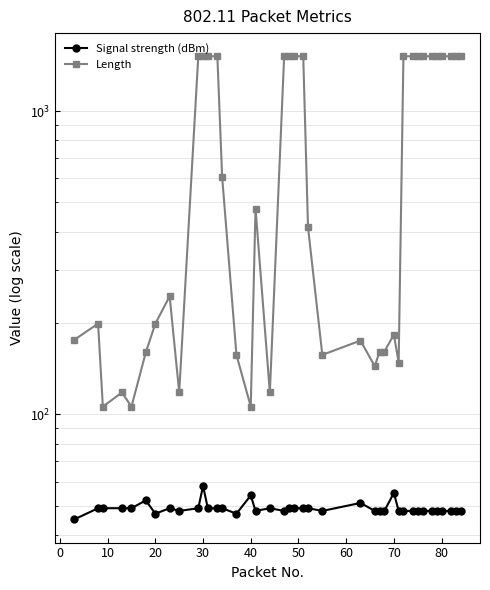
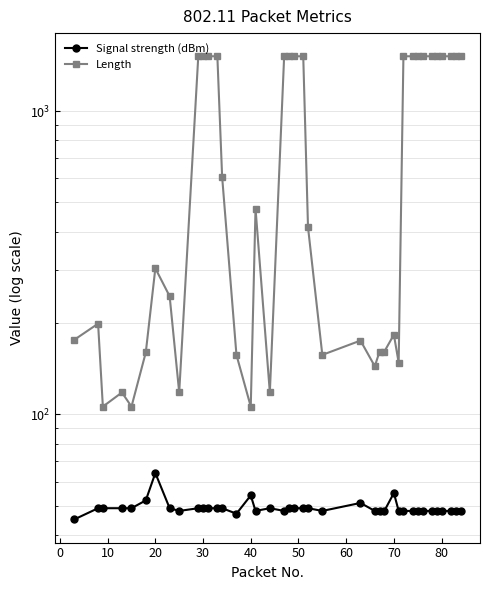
  {
    "Signal strength (dBm)": {
-     "20": 47,
-     "30": 58,
+     "20": 64,
+     "30": 49,
      "40": 54,
      "70": 55,
      "80": 48
    },
    "Length": {
-     "20": 200,
+     "20": 300,
      "30": 1500,
      "40": 106,
      "70": 180,
      "80": 1500
    }
  }
